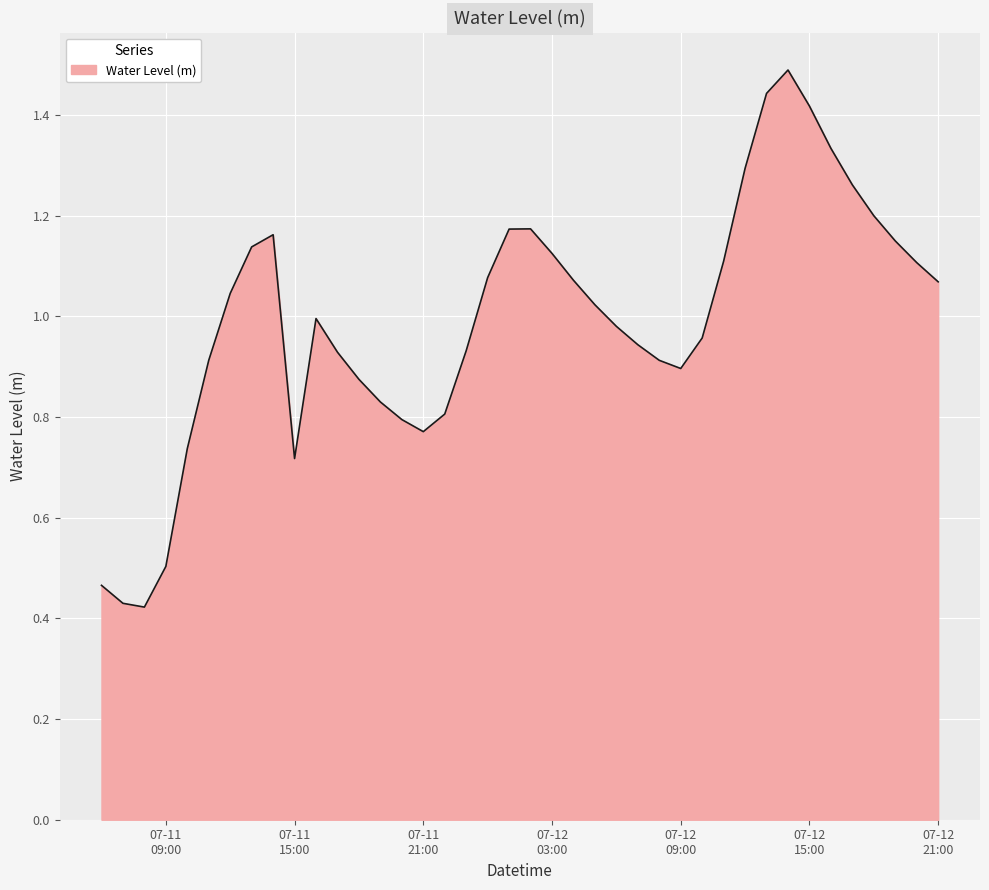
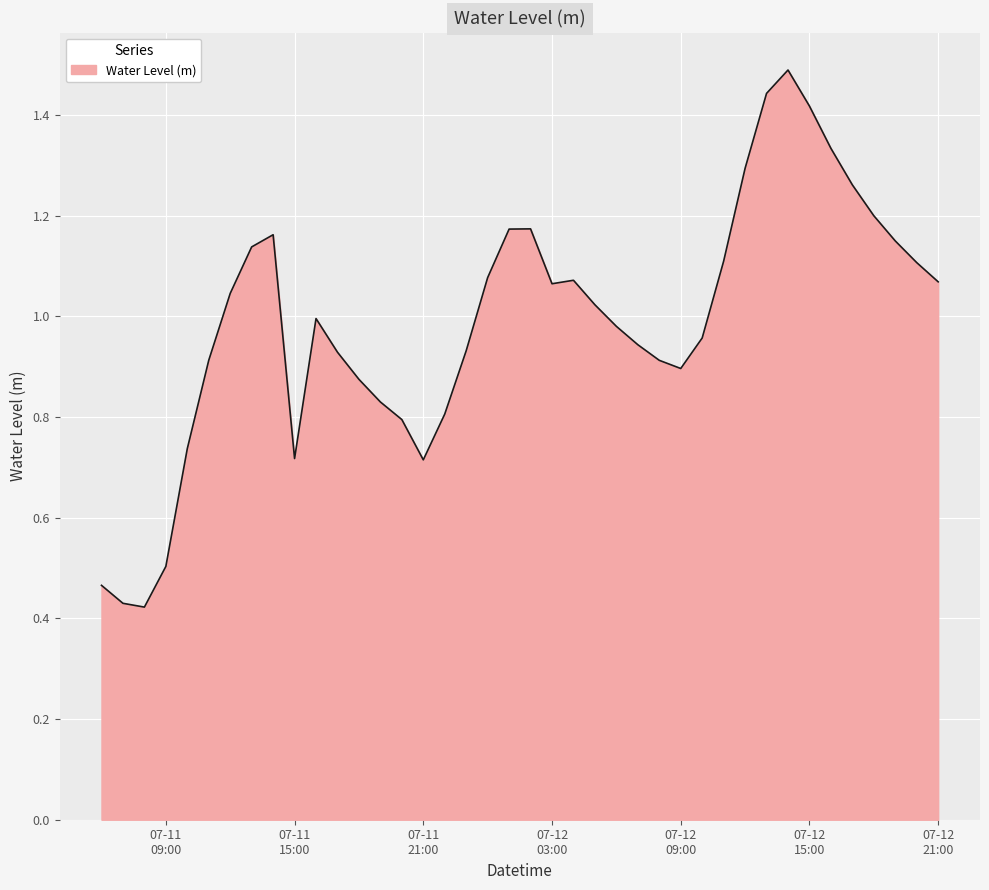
  {
    "07-11 09:00": 0.50,
    "07-11 15:00": 0.72,
-   "07-11 21:00": 0.77,
-   "07-12 03:00": 1.12,
+   "07-11 21:00": 0.71,
+   "07-12 03:00": 1.06,
    "07-12 09:00": 0.90,
    "07-12 15:00": 1.42,
    "07-12 21:00": 1.07
  }
